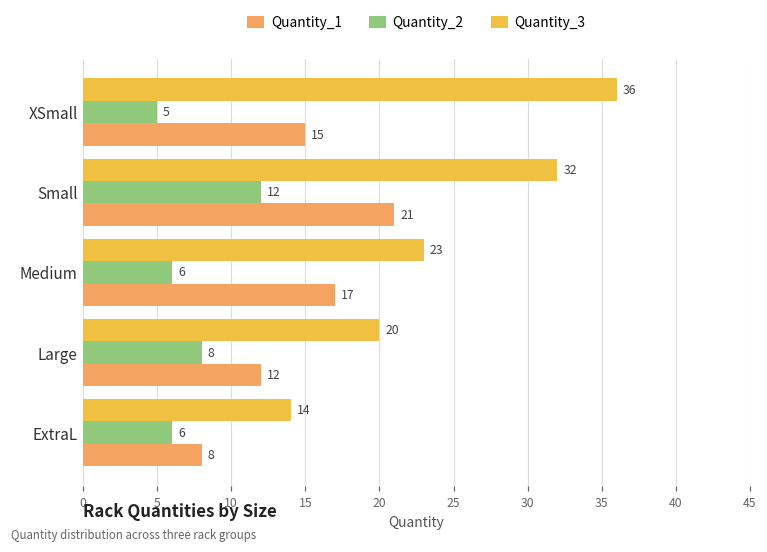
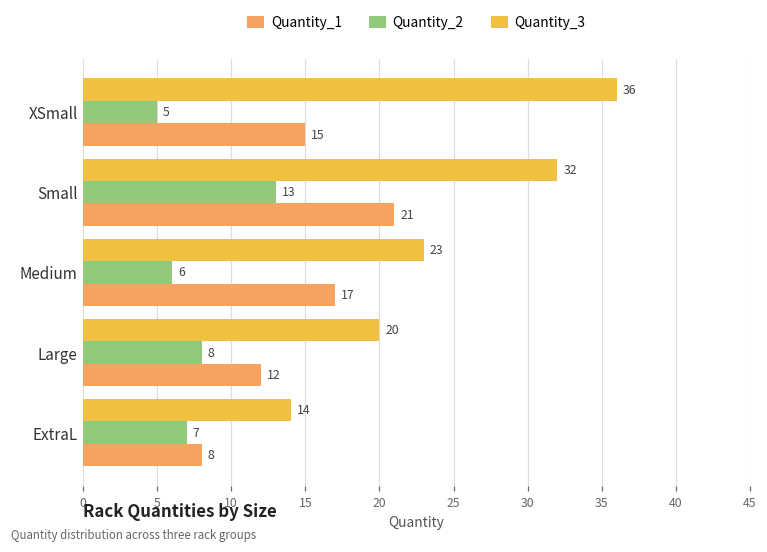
  {
    "Quantity_2": {
      "XSmall": 5,
-     "Small": 12,
+     "Small": 13,
      "Medium": 6,
      "Large": 8,
-     "ExtraL": 6
+     "ExtraL": 7
    }
  }
